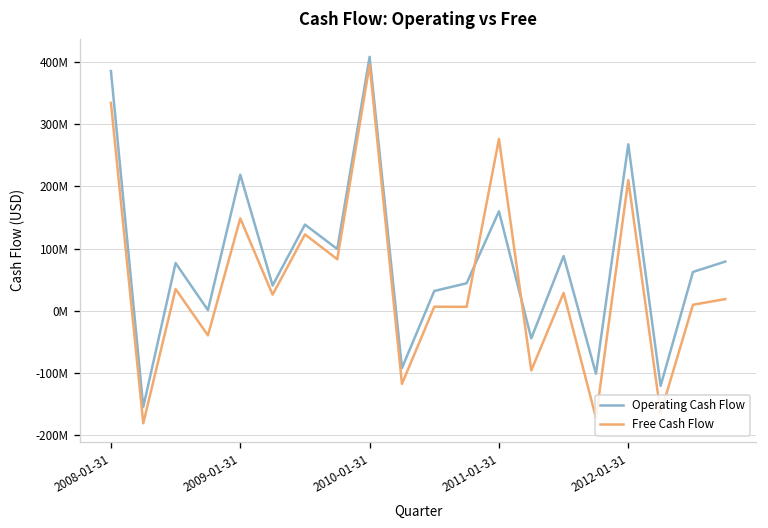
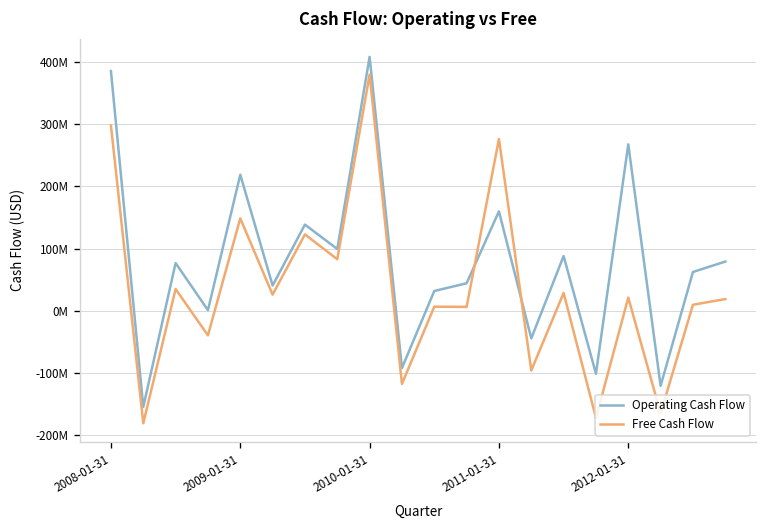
  {
    "Operating Cash Flow": {
      "2008-01-31": 390000000,
      "2009-01-31": 220000000,
      "2010-01-31": 410000000,
      "2011-01-31": 160000000,
      "2012-01-31": 270000000
    },
    "Free Cash Flow": {
-     "2008-01-31": 330000000,
+     "2008-01-31": 300000000,
      "2009-01-31": 150000000,
-     "2010-01-31": 400000000,
+     "2010-01-31": 380000000,
      "2011-01-31": 280000000,
-     "2012-01-31": 210000000
+     "2012-01-31": 20000000
    }
  }
